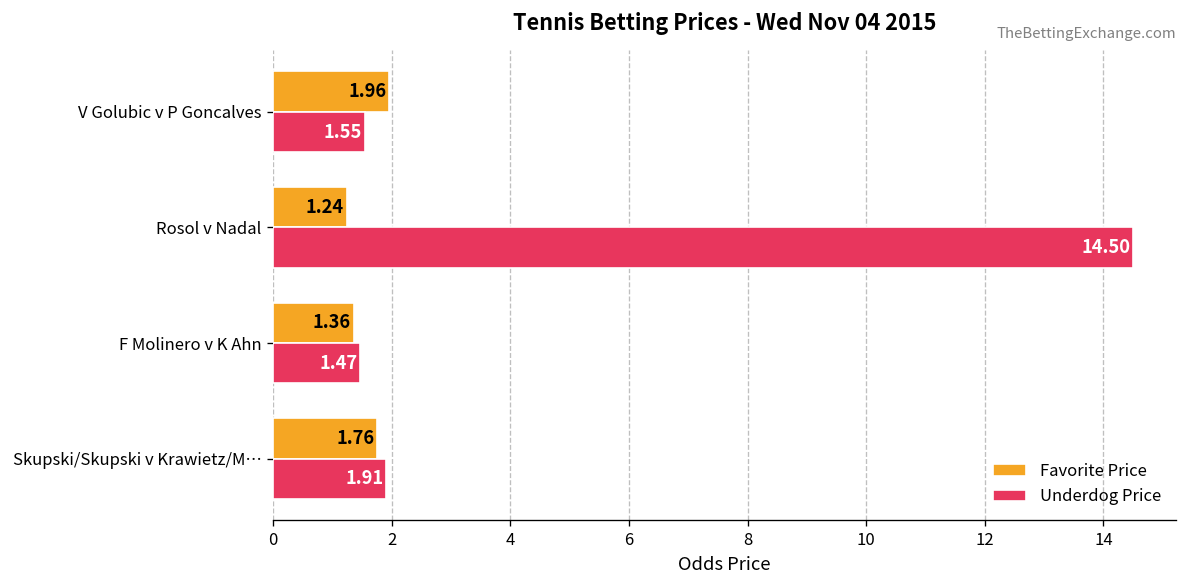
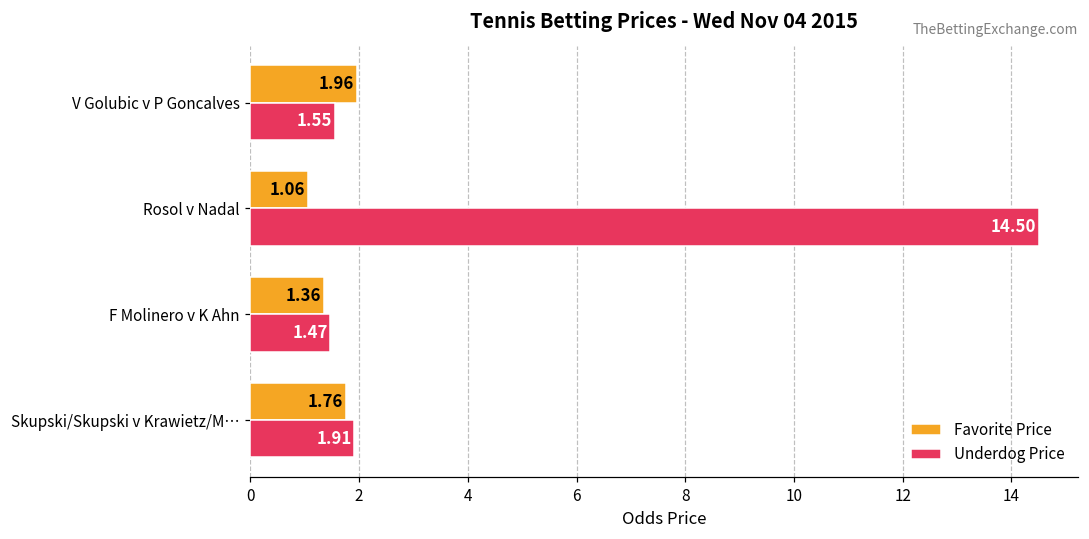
  {
    "Favorite Price": {
      "V Golubic v P Goncalves": 1.96,
-     "Rosol v Nadal": 1.24,
+     "Rosol v Nadal": 1.06,
      "F Molinero v K Ahn": 1.36,
      "Skupski/Skupski v Krawietz/M…": 1.76
    },
    "Underdog Price": {
      "V Golubic v P Goncalves": 1.55,
      "Rosol v Nadal": 14.50,
      "F Molinero v K Ahn": 1.47,
      "Skupski/Skupski v Krawietz/M…": 1.91
    }
  }
